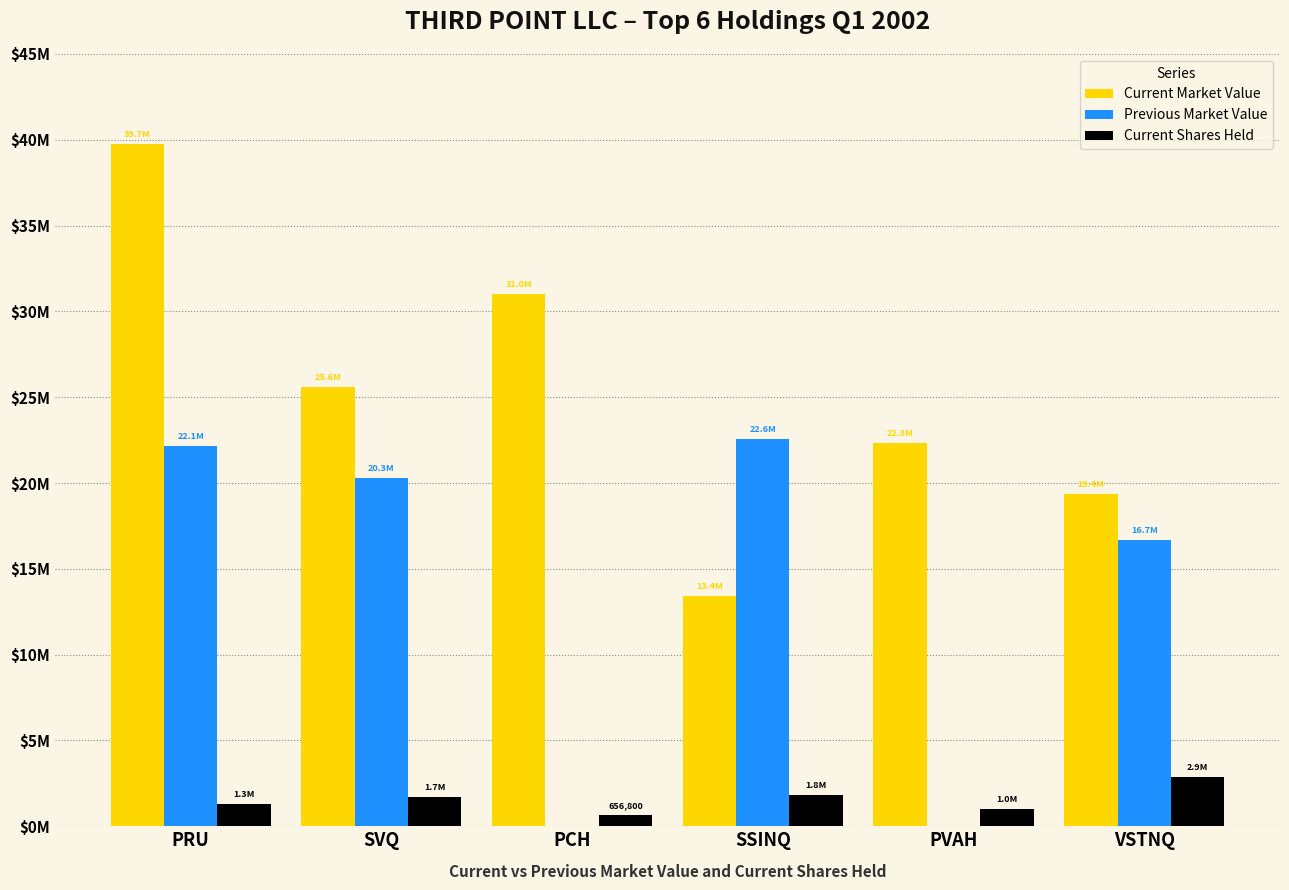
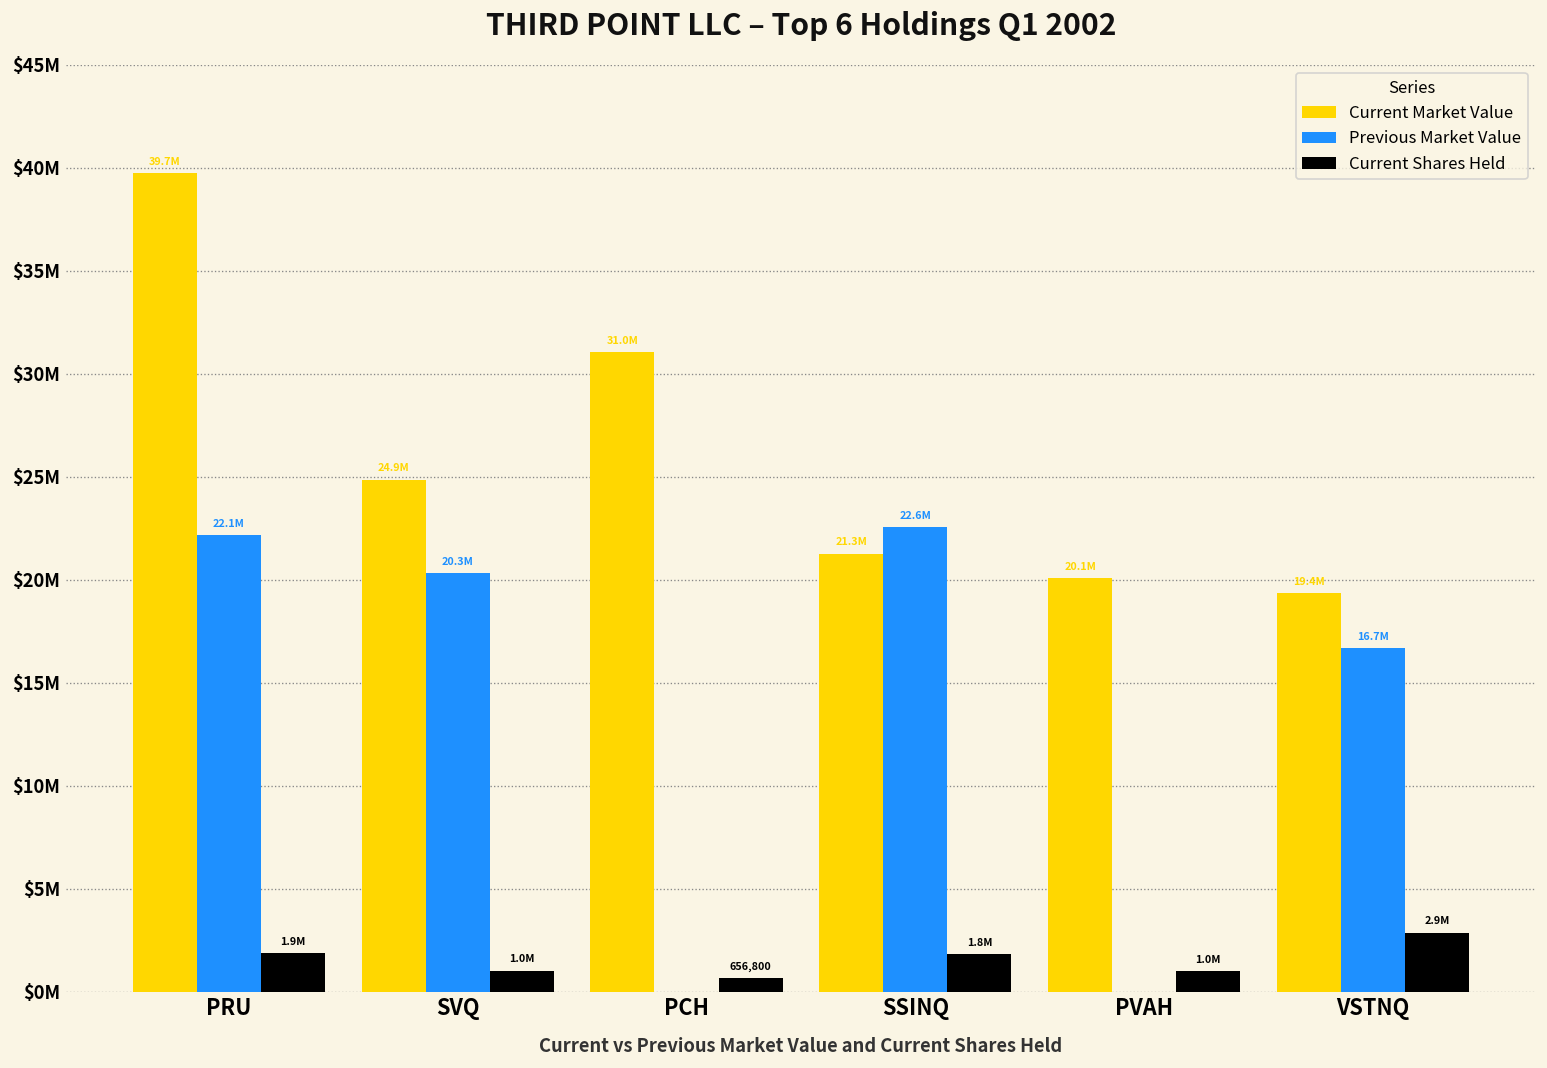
  {
    "Current Market Value": {
      "PRU": "39.7M",
-     "SVQ": "25.6M",
+     "SVQ": "24.9M",
      "PCH": "31.0M",
-     "SSINQ": "13.4M",
-     "PVAH": "22.3M",
+     "SSINQ": "21.3M",
+     "PVAH": "20.1M",
      "VSTNQ": "19.4M"
    },
    "Previous Market Value": {
      "PRU": "22.1M",
      "SVQ": "20.3M",
      "SSINQ": "22.6M",
      "VSTNQ": "16.7M"
    },
    "Current Shares Held": {
-     "PRU": "1.3M",
-     "SVQ": "1.7M",
+     "PRU": "1.9M",
+     "SVQ": "1.0M",
      "PCH": "656,800",
      "SSINQ": "1.8M",
      "PVAH": "1.0M",
      "VSTNQ": "2.9M"
    }
  }
